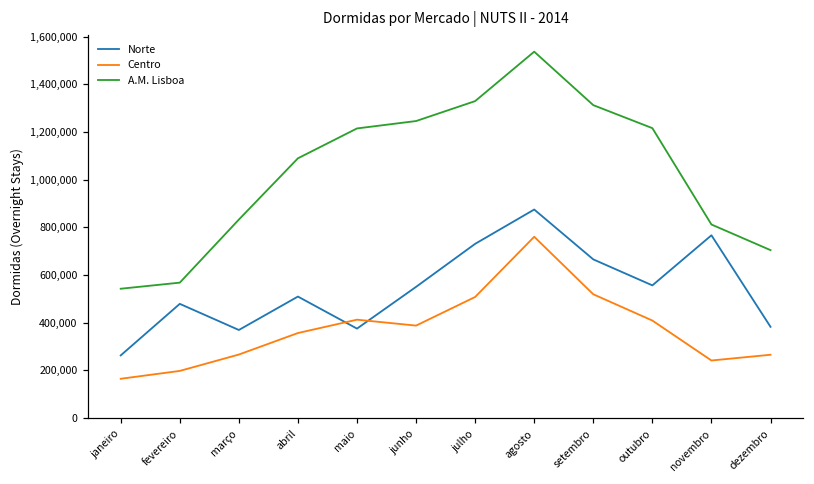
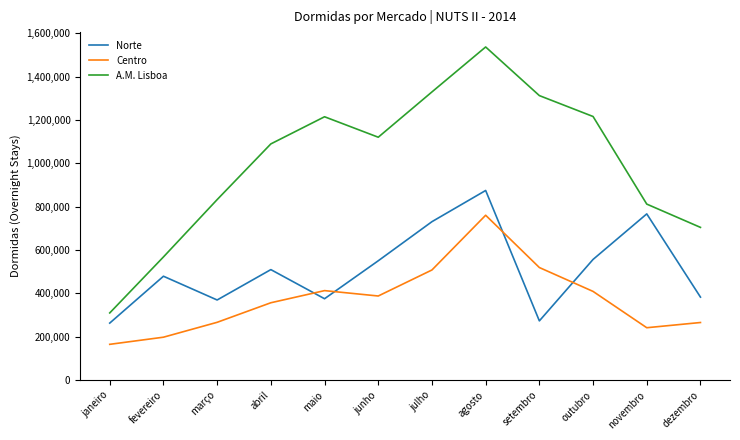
  {
    "Norte": {
      "janeiro": "260,000",
      "fevereiro": "480,000",
      "março": "370,000",
      "abril": "510,000",
      "maio": "370,000",
      "junho": "550,000",
      "julho": "730,000",
      "agosto": "870,000",
-     "setembro": "670,000",
+     "setembro": "270,000",
      "outubro": "560,000",
      "novembro": "770,000",
      "dezembro": "380,000"
    },
    "Centro": {
      "janeiro": "160,000",
      "fevereiro": "200,000",
      "março": "270,000",
      "abril": "360,000",
      "maio": "410,000",
      "junho": "390,000",
      "julho": "510,000",
      "agosto": "760,000",
      "setembro": "520,000",
      "outubro": "410,000",
      "novembro": "240,000",
      "dezembro": "270,000"
    },
    "A.M. Lisboa": {
-     "janeiro": "540,000",
+     "janeiro": "310,000",
      "fevereiro": "570,000",
      "março": "830,000",
      "abril": "1,090,000",
      "maio": "1,210,000",
-     "junho": "1,250,000",
+     "junho": "1,120,000",
      "julho": "1,330,000",
      "agosto": "1,540,000",
      "setembro": "1,310,000",
      "outubro": "1,220,000",
      "novembro": "810,000",
      "dezembro": "700,000"
    }
  }
